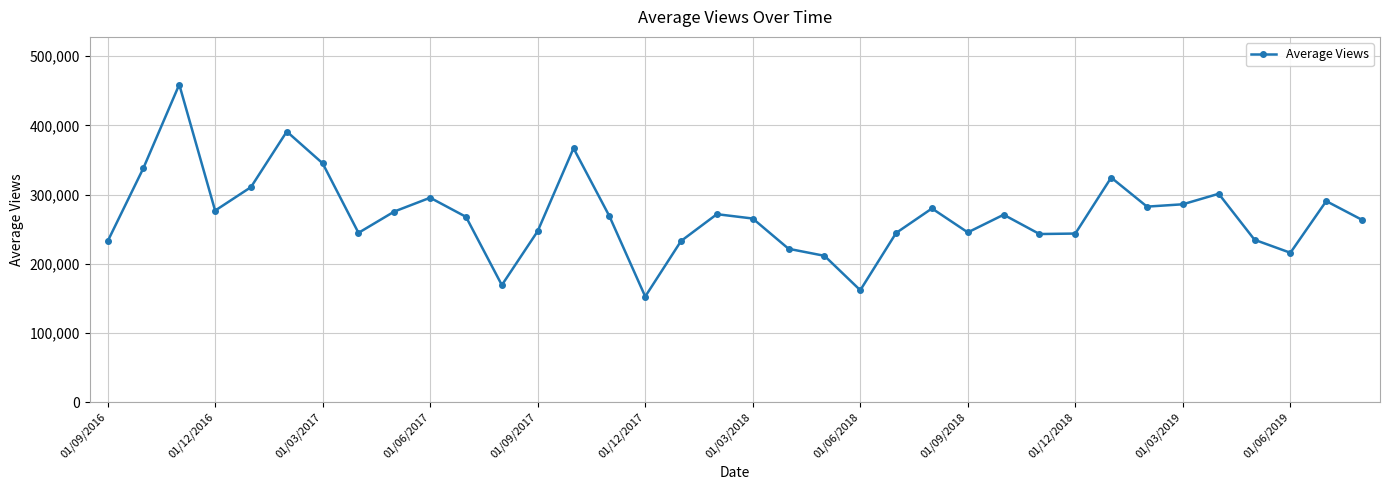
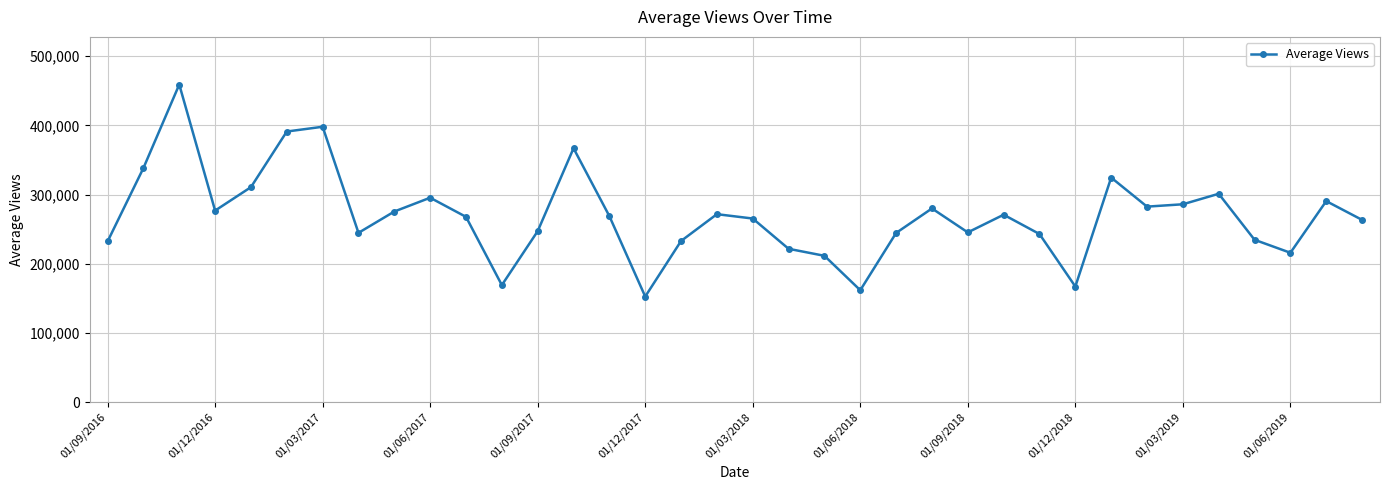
  {
    "01/09/2016": "230,000",
    "01/12/2016": "280,000",
-   "01/03/2017": "350,000",
+   "01/03/2017": "400,000",
    "01/06/2017": "300,000",
    "01/09/2017": "250,000",
    "01/12/2017": "150,000",
    "01/03/2018": "270,000",
    "01/06/2018": "160,000",
    "01/09/2018": "250,000",
-   "01/12/2018": "240,000",
+   "01/12/2018": "170,000",
    "01/03/2019": "290,000",
    "01/06/2019": "220,000"
  }
